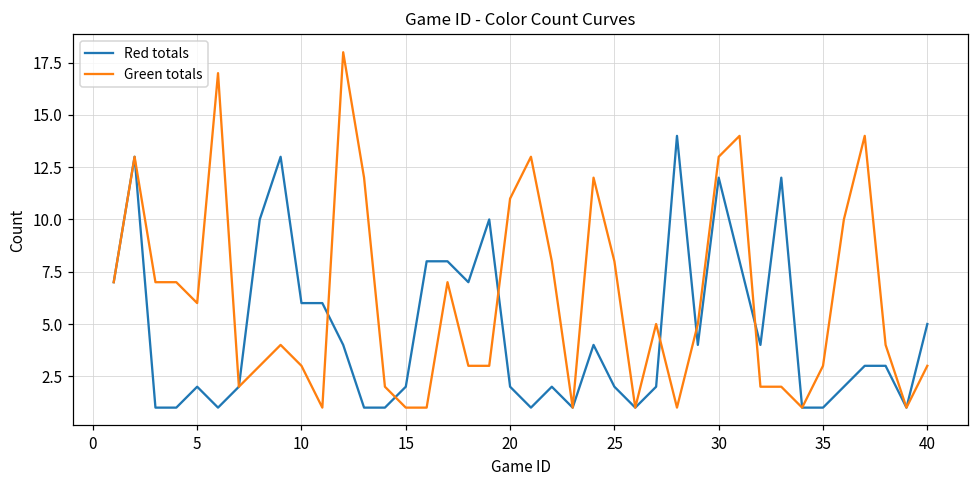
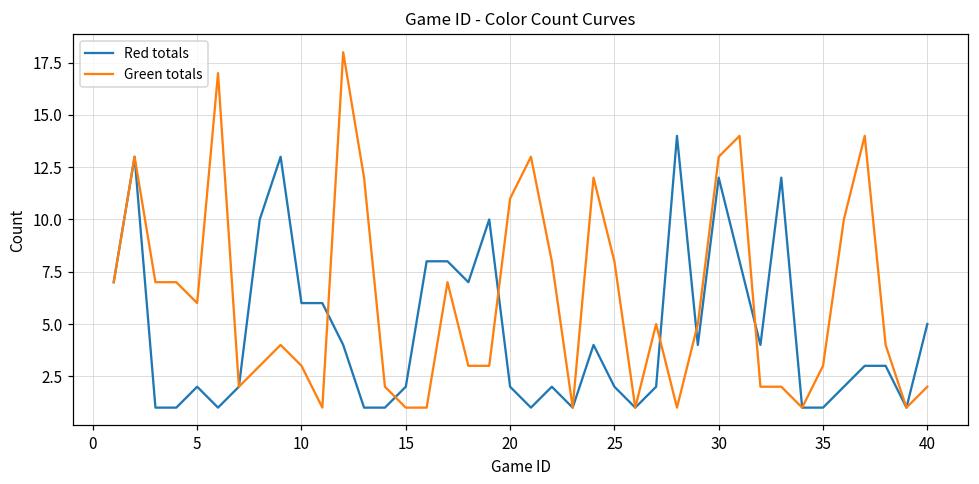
  {
    "Red totals": {
      "5": 2,
      "10": 6,
      "15": 2,
      "20": 2,
      "25": 2,
      "30": 12,
      "35": 1,
      "40": 5
    },
    "Green totals": {
      "5": 6,
      "10": 3,
      "15": 1,
      "20": 11,
      "25": 8,
      "30": 13,
      "35": 3,
-     "40": 3
+     "40": 2
    }
  }
